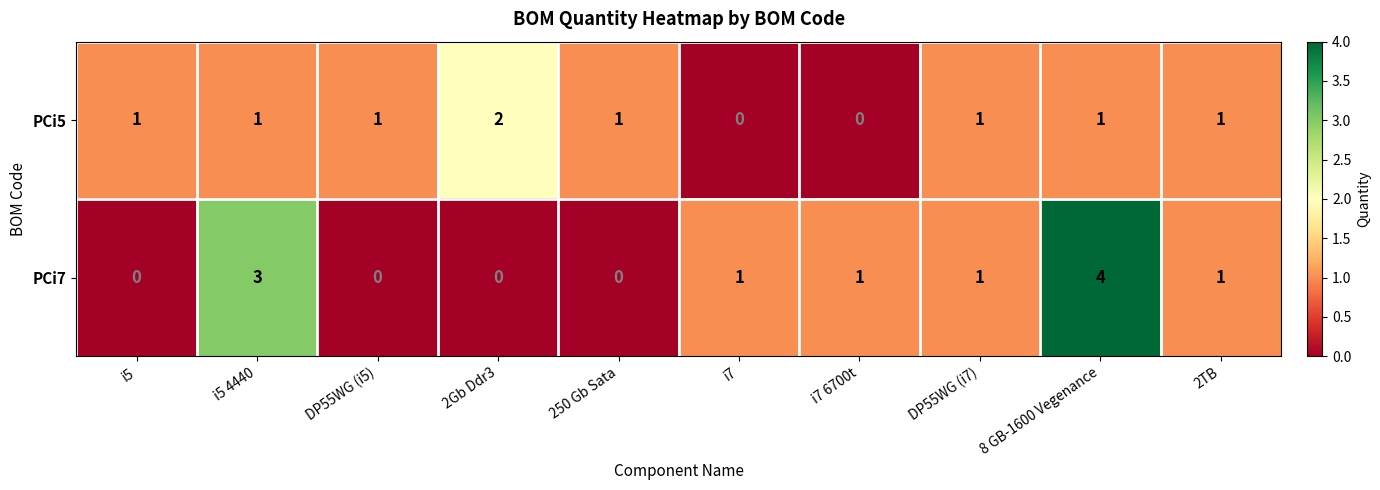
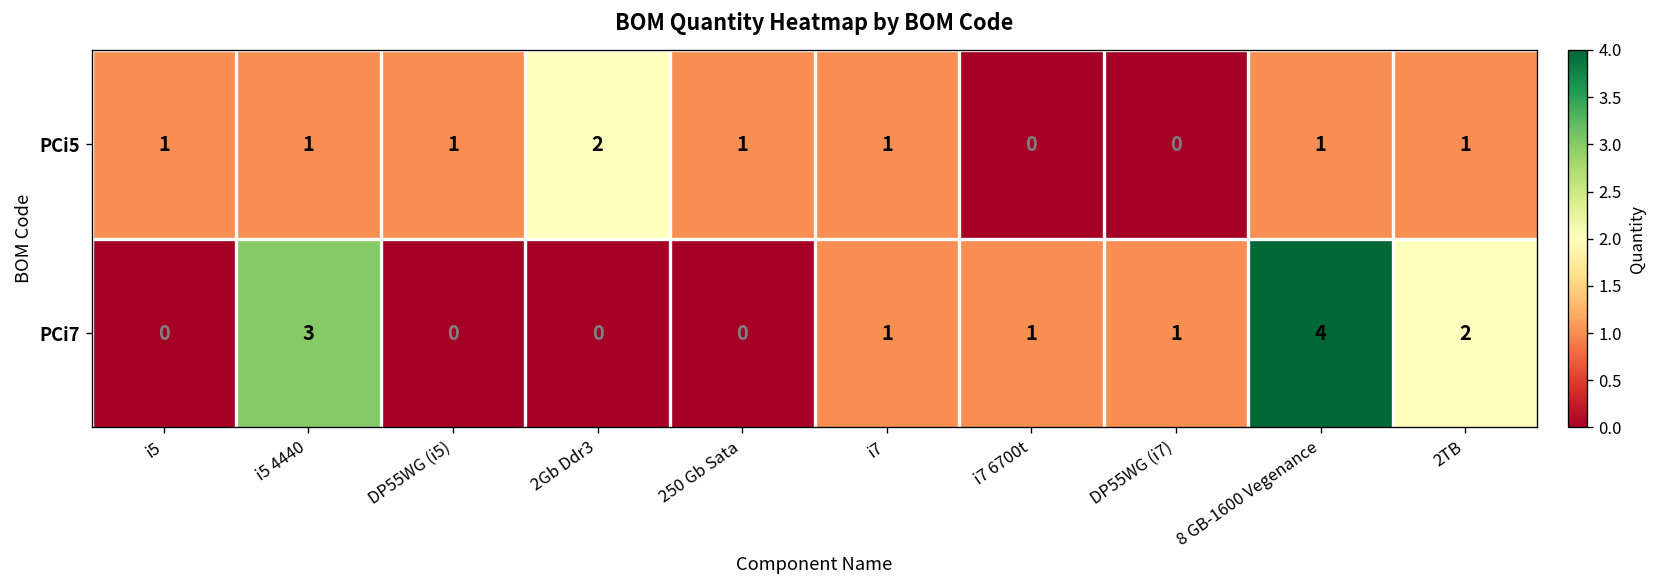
  {
    "PCi5": {
      "i5": 1,
      "i5 4440": 1,
      "DP55WG (i5)": 1,
      "2Gb Ddr3": 2,
      "250 Gb Sata": 1,
-     "i7": 0,
+     "i7": 1,
      "i7 6700t": 0,
-     "DP55WG (i7)": 1,
+     "DP55WG (i7)": 0,
      "8 GB-1600 Vegenance": 1,
      "2TB": 1
    },
    "PCi7": {
      "i5": 0,
      "i5 4440": 3,
      "DP55WG (i5)": 0,
      "2Gb Ddr3": 0,
      "250 Gb Sata": 0,
      "i7": 1,
      "i7 6700t": 1,
      "DP55WG (i7)": 1,
      "8 GB-1600 Vegenance": 4,
-     "2TB": 1
+     "2TB": 2
    }
  }
